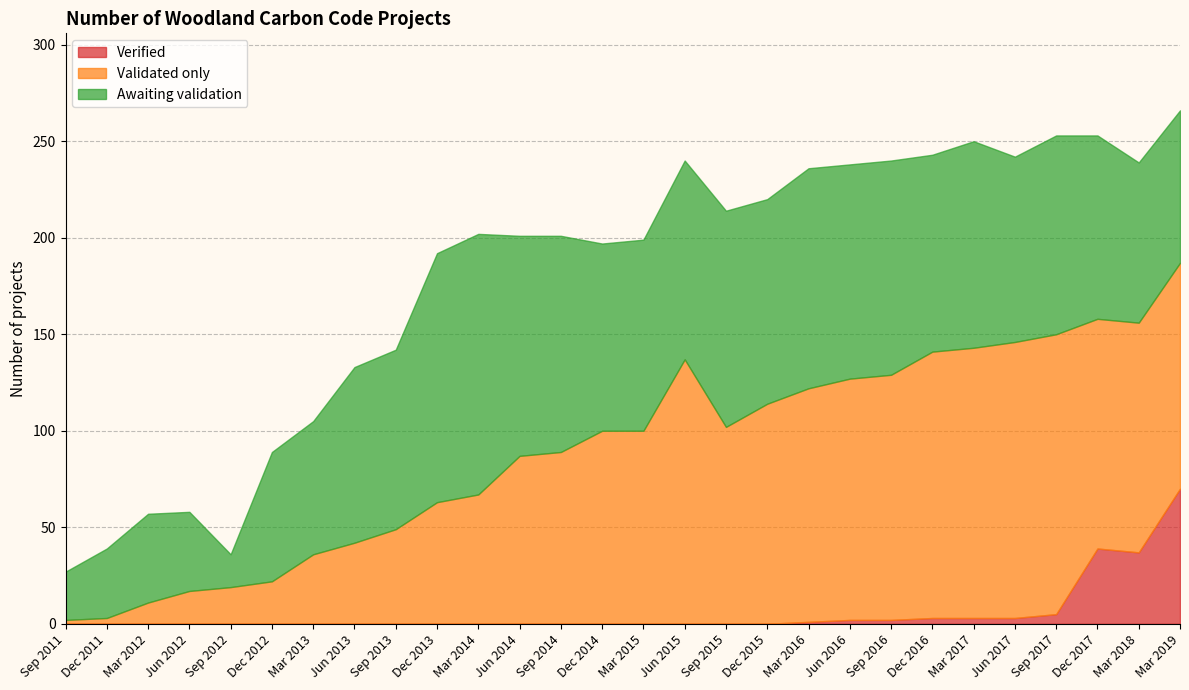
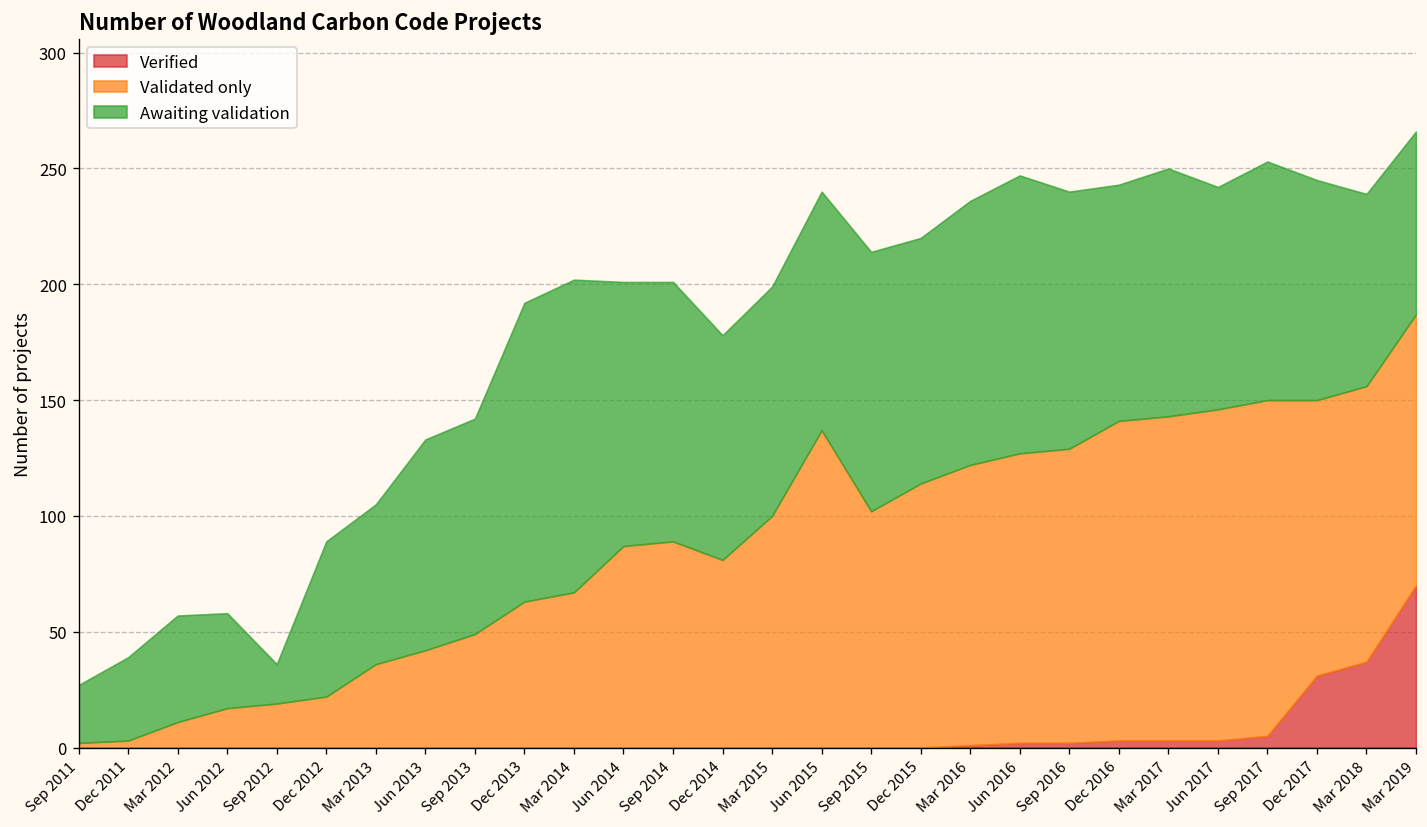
  {
    "Verified": {
      "Sep 2011": 0,
      "Dec 2011": 0,
      "Mar 2012": 0,
      "Jun 2012": 0,
      "Sep 2012": 0,
      "Dec 2012": 0,
      "Mar 2013": 0,
      "Jun 2013": 0,
      "Sep 2013": 0,
      "Dec 2013": 0,
      "Mar 2014": 0,
      "Jun 2014": 0,
      "Sep 2014": 0,
      "Dec 2014": 0,
      "Mar 2015": 0,
      "Jun 2015": 0,
      "Sep 2015": 0,
      "Dec 2015": 0,
      "Jun 2016": 2,
      "Sep 2016": 2,
      "Dec 2016": 3,
      "Mar 2017": 3,
      "Jun 2017": 3,
      "Sep 2017": 5,
-     "Dec 2017": 39,
+     "Dec 2017": 31,
      "Mar 2018": 37,
      "Mar 2019": 70
    },
    "Validated only": {
      "Sep 2011": 2,
      "Dec 2011": 3,
      "Mar 2012": 11,
      "Jun 2012": 17,
      "Sep 2012": 19,
      "Dec 2012": 22,
      "Mar 2013": 36,
      "Jun 2013": 42,
      "Sep 2013": 49,
      "Dec 2013": 63,
      "Mar 2014": 67,
      "Jun 2014": 87,
      "Sep 2014": 89,
-     "Dec 2014": 100,
+     "Dec 2014": 81,
      "Mar 2015": 100,
      "Jun 2015": 137,
      "Sep 2015": 102,
      "Dec 2015": 114,
      "Mar 2016": 121,
      "Jun 2016": 125,
      "Sep 2016": 127,
      "Dec 2016": 138,
      "Mar 2017": 140,
      "Jun 2017": 143,
      "Sep 2017": 145,
      "Dec 2017": 119,
      "Mar 2018": 119,
      "Mar 2019": 117
    },
    "Awaiting validation": {
      "Sep 2011": 25,
      "Dec 2011": 36,
      "Mar 2012": 46,
      "Jun 2012": 41,
      "Sep 2012": 17,
      "Dec 2012": 67,
      "Mar 2013": 69,
      "Jun 2013": 91,
      "Sep 2013": 93,
      "Dec 2013": 129,
      "Mar 2014": 135,
      "Jun 2014": 114,
      "Sep 2014": 112,
      "Dec 2014": 97,
      "Mar 2015": 99,
      "Jun 2015": 103,
      "Sep 2015": 112,
      "Dec 2015": 106,
      "Mar 2016": 114,
-     "Jun 2016": 111,
+     "Jun 2016": 120,
      "Sep 2016": 111,
      "Dec 2016": 102,
      "Mar 2017": 107,
      "Jun 2017": 96,
      "Sep 2017": 103,
      "Dec 2017": 95,
      "Mar 2018": 83,
      "Mar 2019": 79
    }
  }
